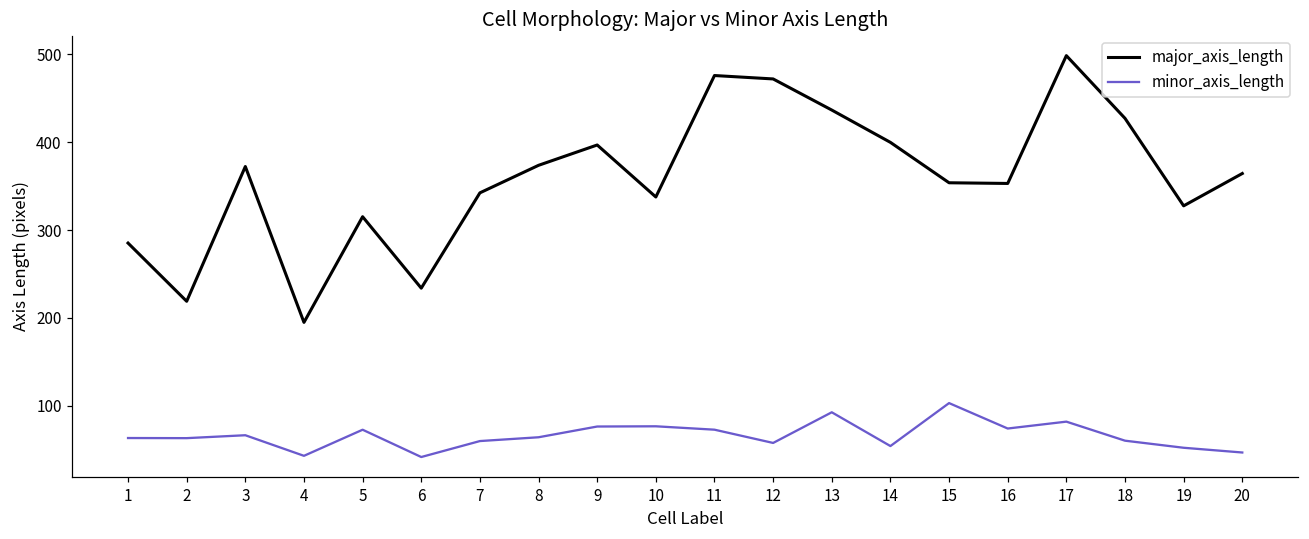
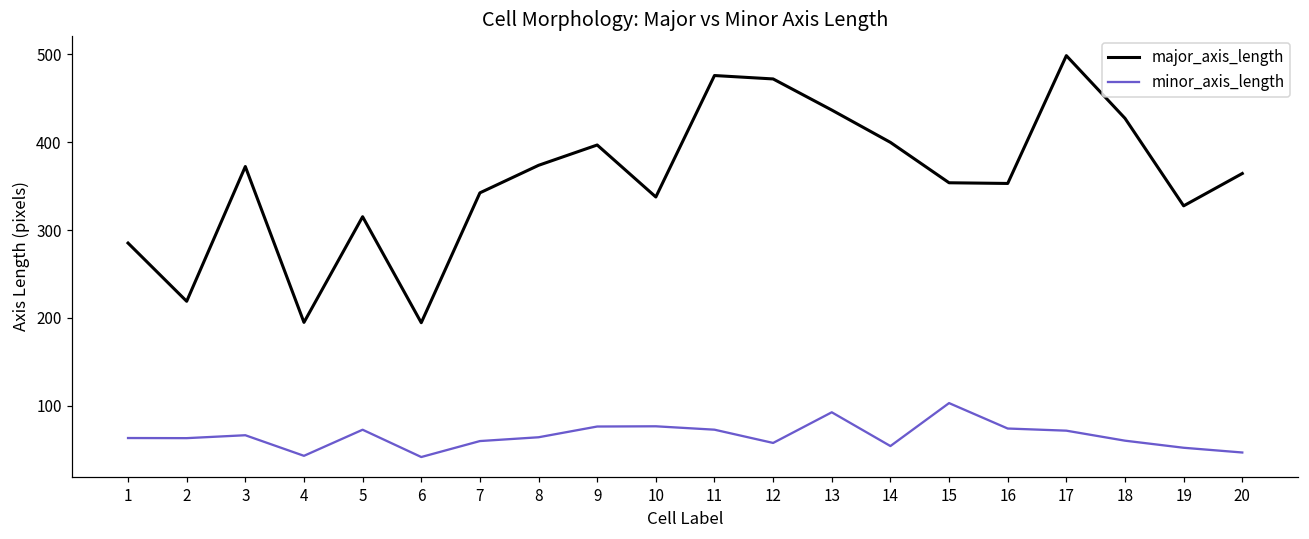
  {
    "major_axis_length": {
      "1": 290,
      "2": 220,
      "3": 370,
      "4": 190,
      "5": 320,
-     "6": 230,
+     "6": 190,
      "7": 340,
      "8": 370,
      "9": 400,
      "10": 340,
      "11": 480,
      "12": 470,
      "13": 440,
      "14": 400,
      "15": 350,
      "16": 350,
      "17": 500,
      "18": 430,
      "19": 330,
      "20": 360
    },
    "minor_axis_length": {
      "1": 60,
      "2": 60,
      "3": 70,
      "4": 40,
      "5": 70,
      "6": 40,
      "7": 60,
      "8": 60,
      "9": 80,
      "10": 80,
      "11": 70,
      "12": 60,
      "13": 90,
      "14": 50,
      "15": 100,
      "16": 70,
-     "17": 80,
+     "17": 70,
      "18": 60,
      "19": 50,
      "20": 50
    }
  }
